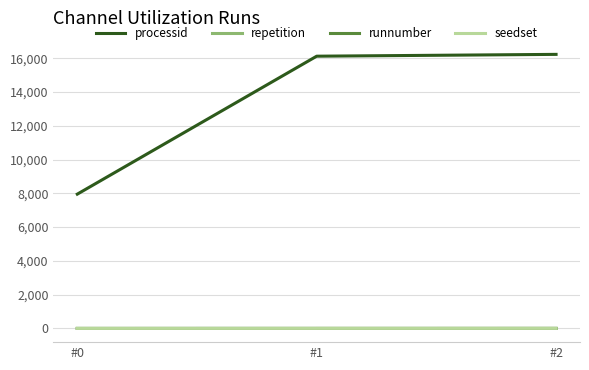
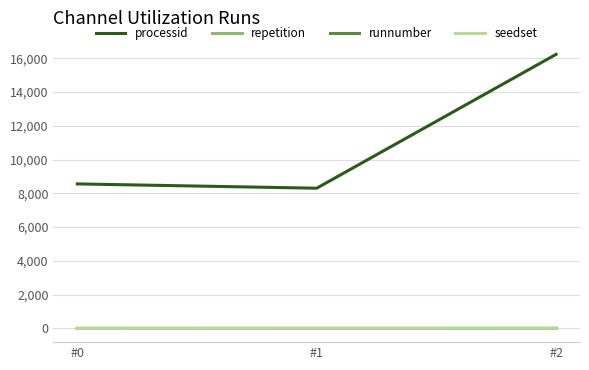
  {
    "processid": {
-     "#0": "8,000",
-     "#1": "16,100",
+     "#0": "8,600",
+     "#1": "8,300",
      "#2": "16,200"
    },
    "seedset": {
      "#0": "0",
      "#1": "0",
      "#2": "0"
    }
  }
